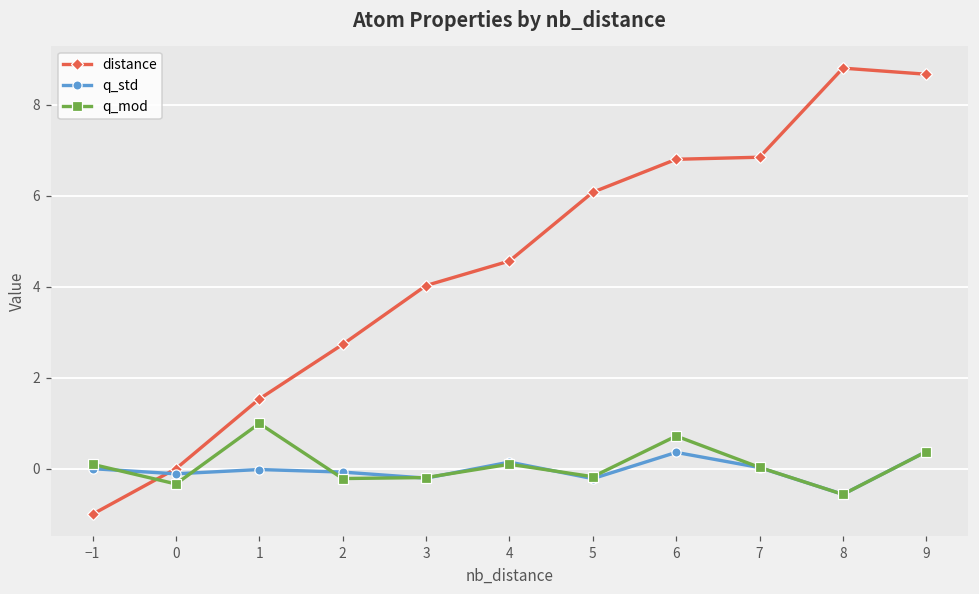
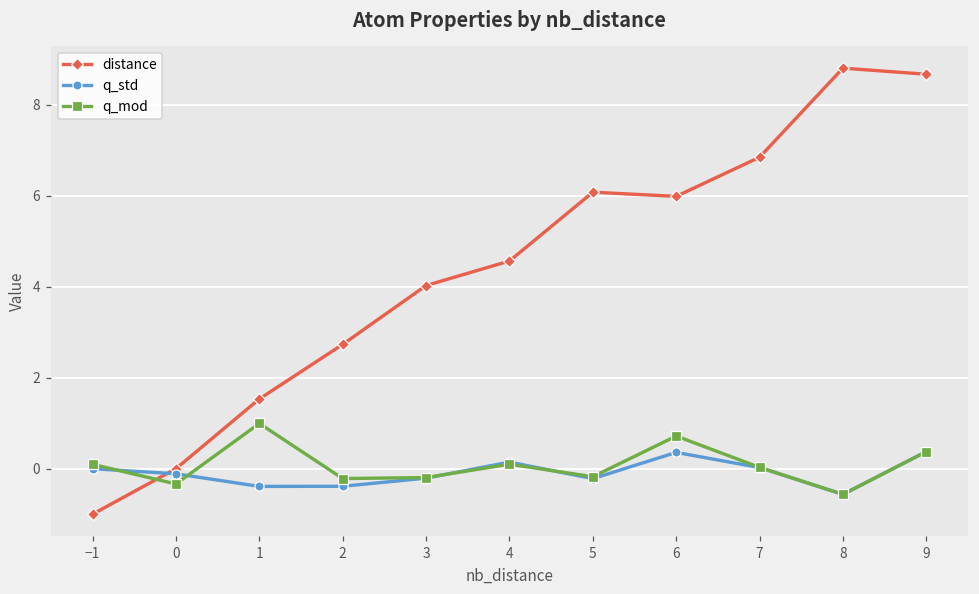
  {
    "distance": {
      "−1": -1.0,
      "0": 0.0,
      "1": 1.5,
      "2": 2.7,
      "3": 4.0,
      "4": 4.6,
      "5": 6.1,
-     "6": 6.8,
+     "6": 6.0,
      "7": 6.8,
      "8": 8.8,
      "9": 8.7
    },
    "q_std": {
      "−1": 0.0,
      "0": -0.1,
-     "1": 0.0,
-     "2": -0.1,
+     "1": -0.4,
+     "2": -0.4,
      "6": 0.4
    },
    "q_mod": {
      "−1": 0.1,
      "0": -0.3,
      "1": 1.0,
      "2": -0.2,
      "6": 0.7
    }
  }
